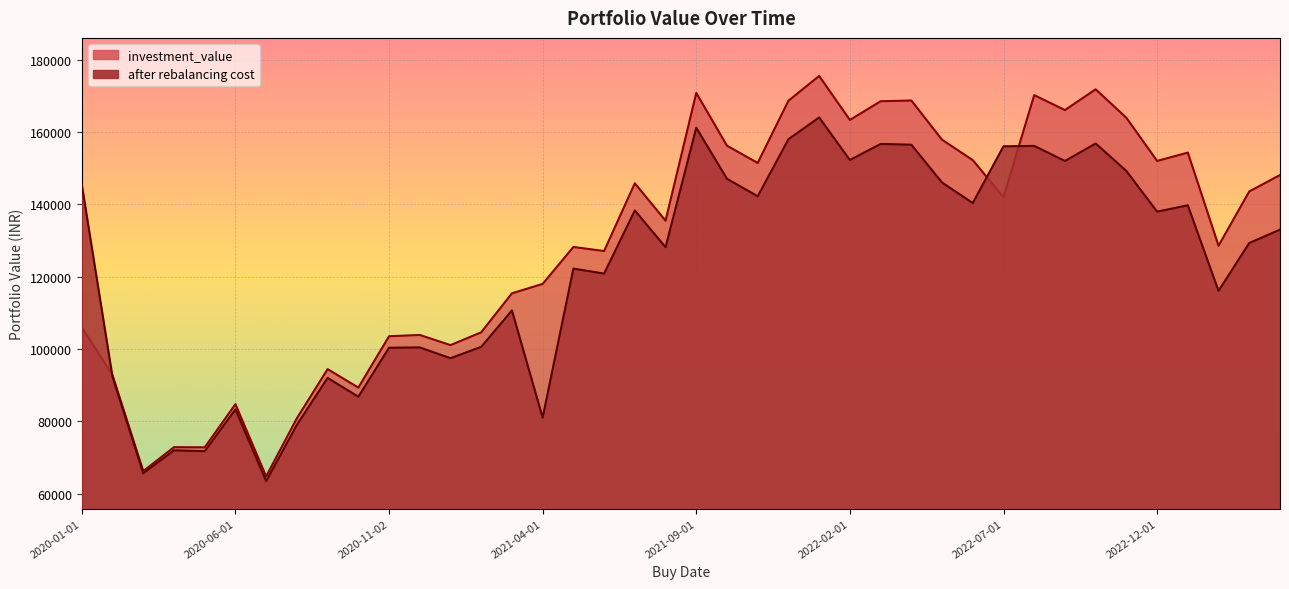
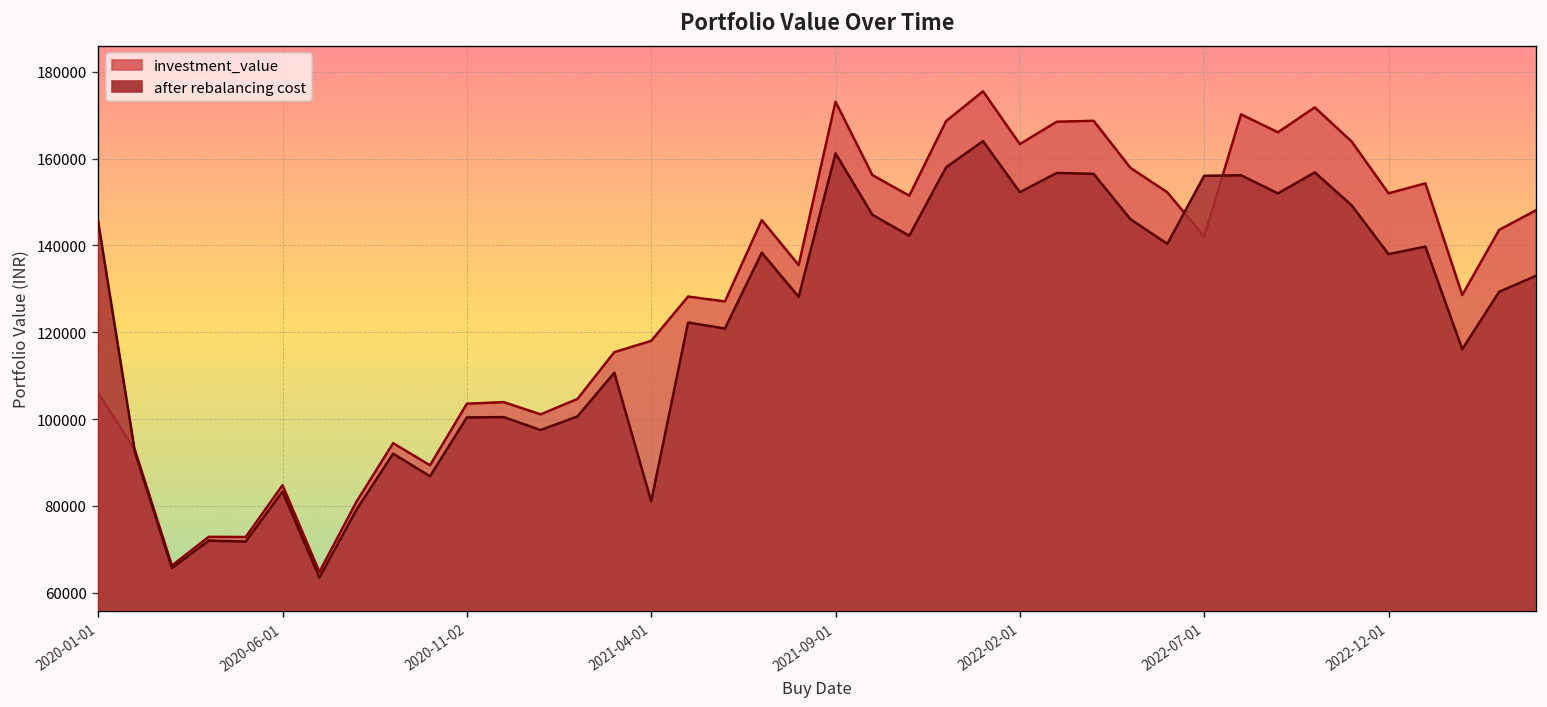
  {
    "investment_value": {
      "2020-01-01": 106000,
      "2020-06-01": 85000,
      "2020-11-02": 104000,
      "2021-04-01": 118000,
-     "2021-09-01": 171000,
+     "2021-09-01": 173000,
      "2022-02-01": 163000,
      "2022-07-01": 142000,
      "2022-12-01": 152000
    },
    "after rebalancing cost": {
      "2020-01-01": 145000,
      "2020-06-01": 83000,
      "2020-11-02": 100000,
      "2021-04-01": 81000,
      "2021-09-01": 161000,
      "2022-02-01": 152000,
      "2022-07-01": 156000,
      "2022-12-01": 138000
    }
  }
